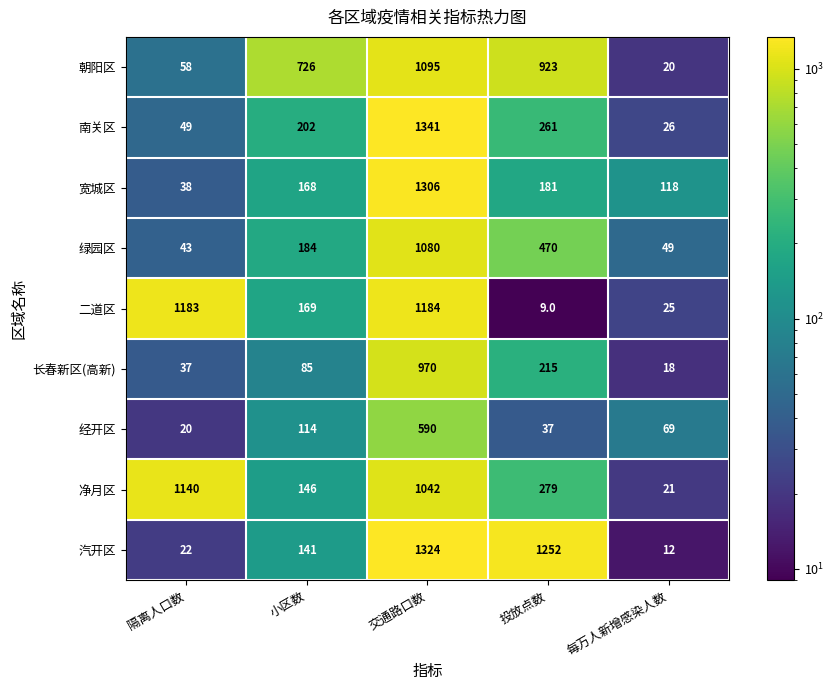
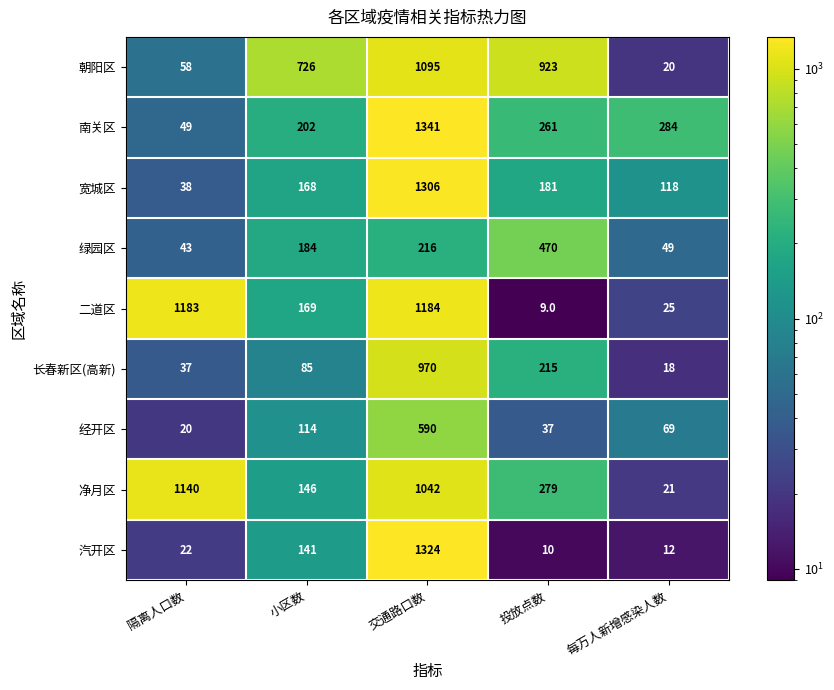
  {
    "朝阳区": {
      "隔离人口数": 58,
      "小区数": 726,
      "交通路口数": 1095,
      "投放点数": 923,
      "每万人新增感染人数": 20
    },
    "南关区": {
      "隔离人口数": 49,
      "小区数": 202,
      "交通路口数": 1341,
      "投放点数": 261,
-     "每万人新增感染人数": 26
+     "每万人新增感染人数": 284
    },
    "宽城区": {
      "隔离人口数": 38,
      "小区数": 168,
      "交通路口数": 1306,
      "投放点数": 181,
      "每万人新增感染人数": 118
    },
    "绿园区": {
      "隔离人口数": 43,
      "小区数": 184,
-     "交通路口数": 1080,
+     "交通路口数": 216,
      "投放点数": 470,
      "每万人新增感染人数": 49
    },
    "二道区": {
      "隔离人口数": 1183,
      "小区数": 169,
      "交通路口数": 1184,
      "投放点数": 9.0,
      "每万人新增感染人数": 25
    },
    "长春新区(高新)": {
      "隔离人口数": 37,
      "小区数": 85,
      "交通路口数": 970,
      "投放点数": 215,
      "每万人新增感染人数": 18
    },
    "经开区": {
      "隔离人口数": 20,
      "小区数": 114,
      "交通路口数": 590,
      "投放点数": 37,
      "每万人新增感染人数": 69
    },
    "净月区": {
      "隔离人口数": 1140,
      "小区数": 146,
      "交通路口数": 1042,
      "投放点数": 279,
      "每万人新增感染人数": 21
    },
    "汽开区": {
      "隔离人口数": 22,
      "小区数": 141,
      "交通路口数": 1324,
-     "投放点数": 1252,
+     "投放点数": 10,
      "每万人新增感染人数": 12
    }
  }
